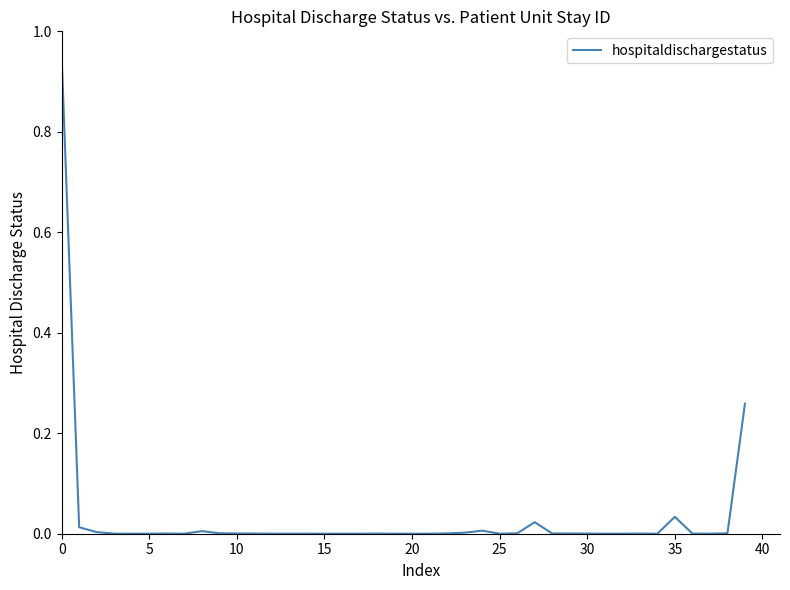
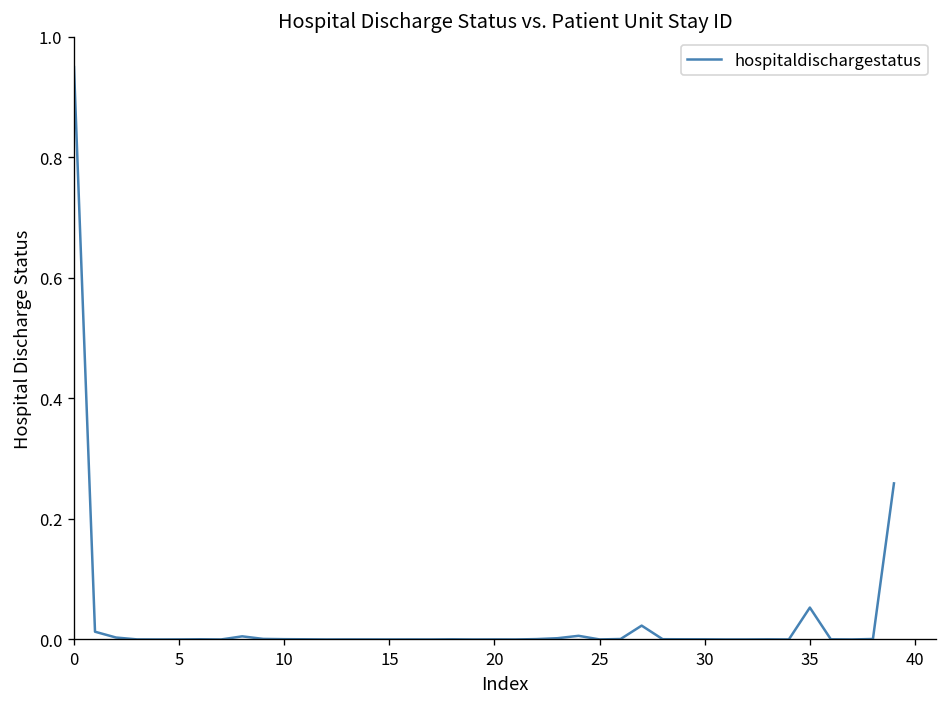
  {
    "0": 0.95,
    "5": 0.00,
    "10": 0.00,
    "15": 0.00,
    "20": 0.00,
    "25": 0.00,
    "30": 0.00,
-   "35": 0.03
+   "35": 0.05
  }
